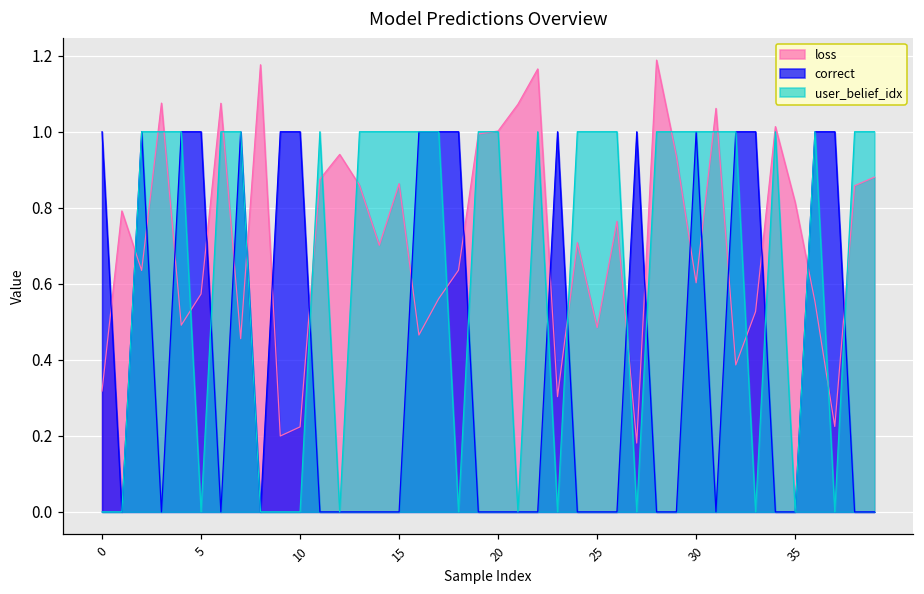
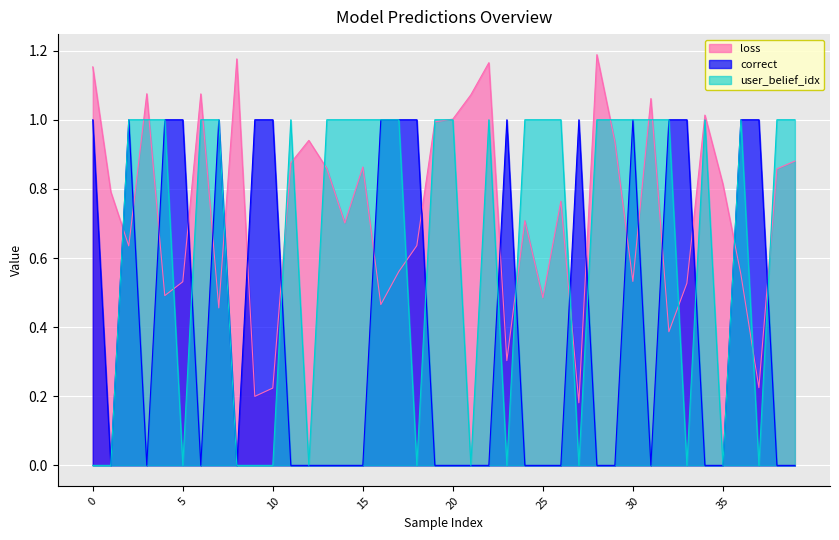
  {
    "loss": {
-     "0": 0.32,
-     "5": 0.57,
+     "0": 1.15,
+     "5": 0.53,
      "10": 0.22,
      "15": 0.86,
      "25": 0.48,
-     "30": 0.60,
+     "30": 0.53,
      "35": 0.81
    },
    "correct": {
      "0": 1.00,
      "5": 1.00,
      "10": 1.00,
      "15": 0.00,
      "20": 0.00,
      "25": 0.00
    },
    "user_belief_idx": {
      "0": 0.00,
      "5": 0.00,
      "10": 0.00,
      "15": 1.00,
      "25": 1.00
    }
  }
